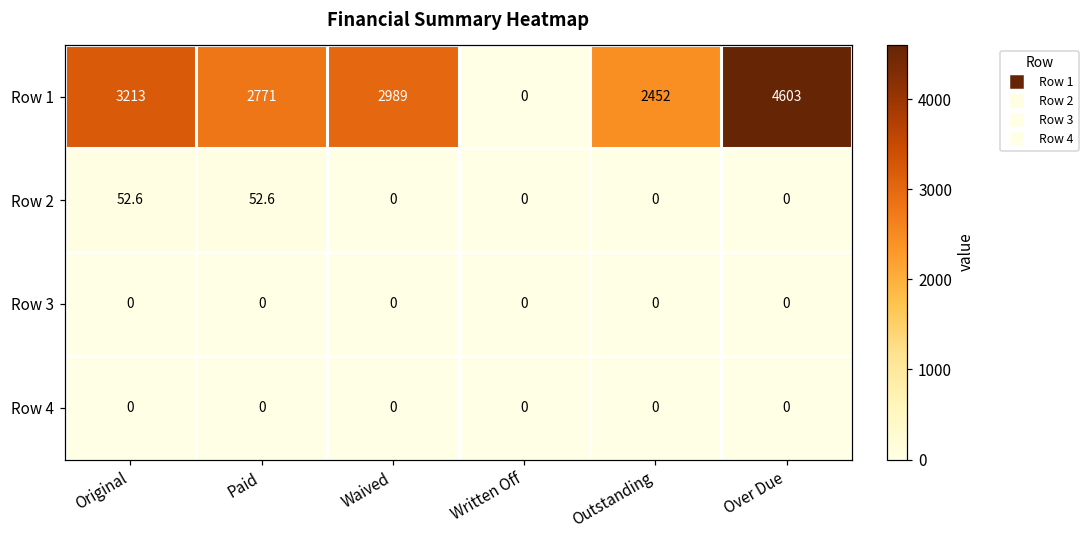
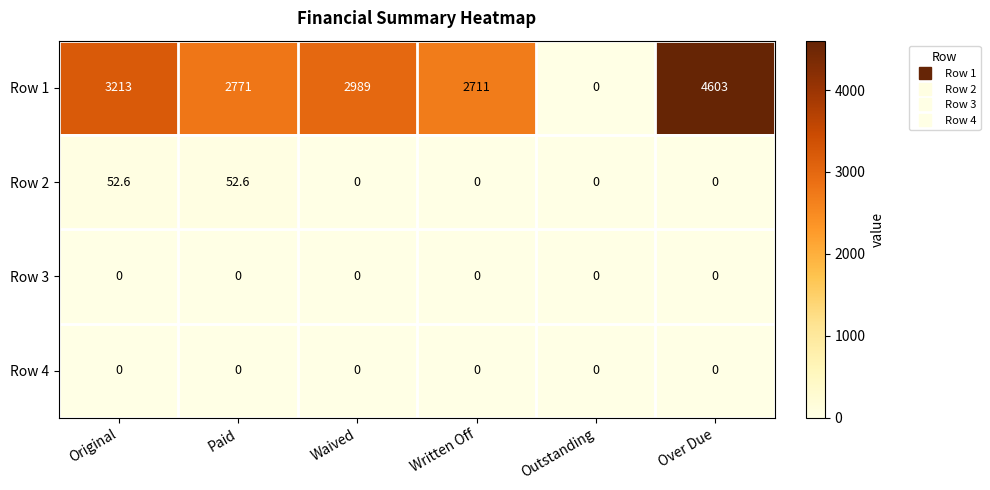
  {
    "Row 1": {
      "Original": 3213,
      "Paid": 2771,
      "Waived": 2989,
-     "Written Off": 0,
-     "Outstanding": 2452,
+     "Written Off": 2711,
+     "Outstanding": 0,
      "Over Due": 4603
    },
    "Row 2": {
      "Original": 52.6,
      "Paid": 52.6,
      "Waived": 0,
      "Written Off": 0,
      "Outstanding": 0,
      "Over Due": 0
    },
    "Row 3": {
      "Original": 0,
      "Paid": 0,
      "Waived": 0,
      "Written Off": 0,
      "Outstanding": 0,
      "Over Due": 0
    },
    "Row 4": {
      "Original": 0,
      "Paid": 0,
      "Waived": 0,
      "Written Off": 0,
      "Outstanding": 0,
      "Over Due": 0
    }
  }
